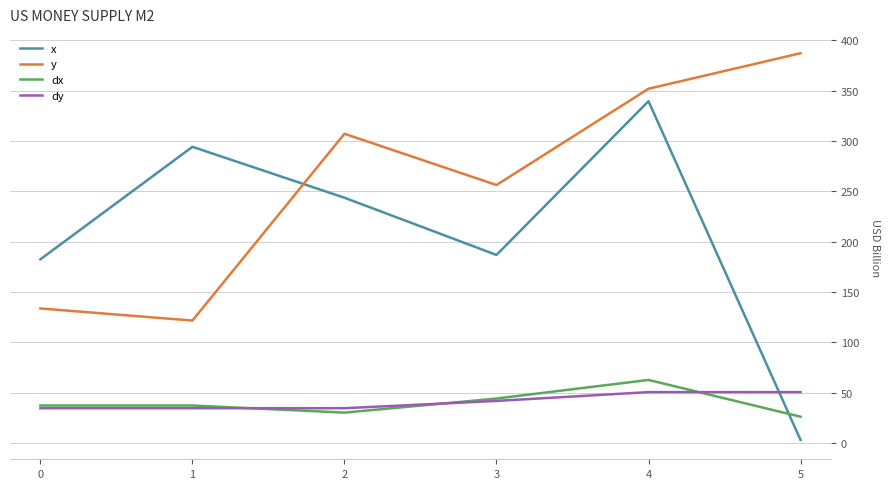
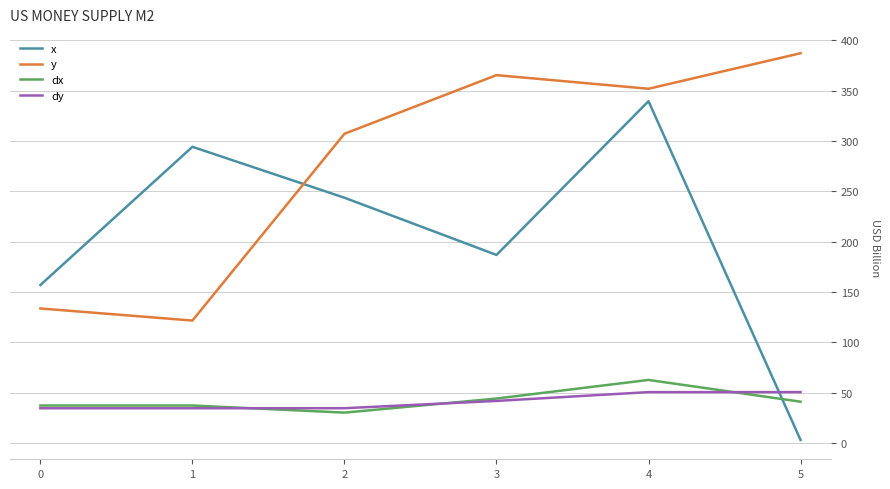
  {
    "x": {
-     "0": 182,
+     "0": 157,
      "1": 294,
      "2": 244,
      "3": 187,
      "4": 339,
      "5": 3
    },
    "y": {
      "0": 134,
      "1": 122,
      "2": 307,
-     "3": 256,
+     "3": 365,
      "4": 352,
      "5": 387
    },
    "dx": {
      "0": 37,
      "1": 37,
      "2": 30,
      "4": 63,
-     "5": 26
+     "5": 41
    },
    "dy": {
      "0": 34,
      "1": 34,
      "2": 34,
      "4": 50,
      "5": 50
    }
  }
